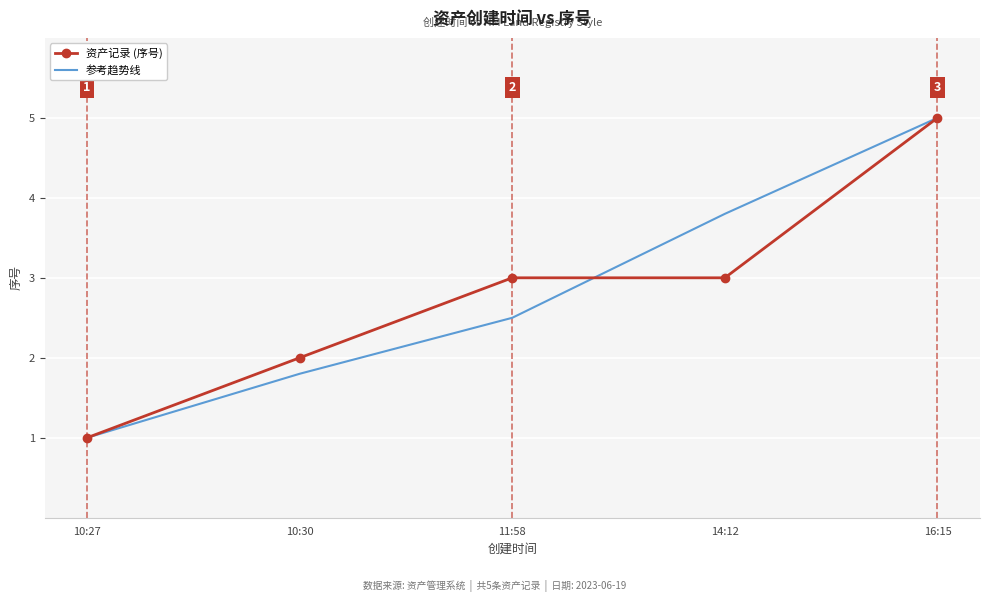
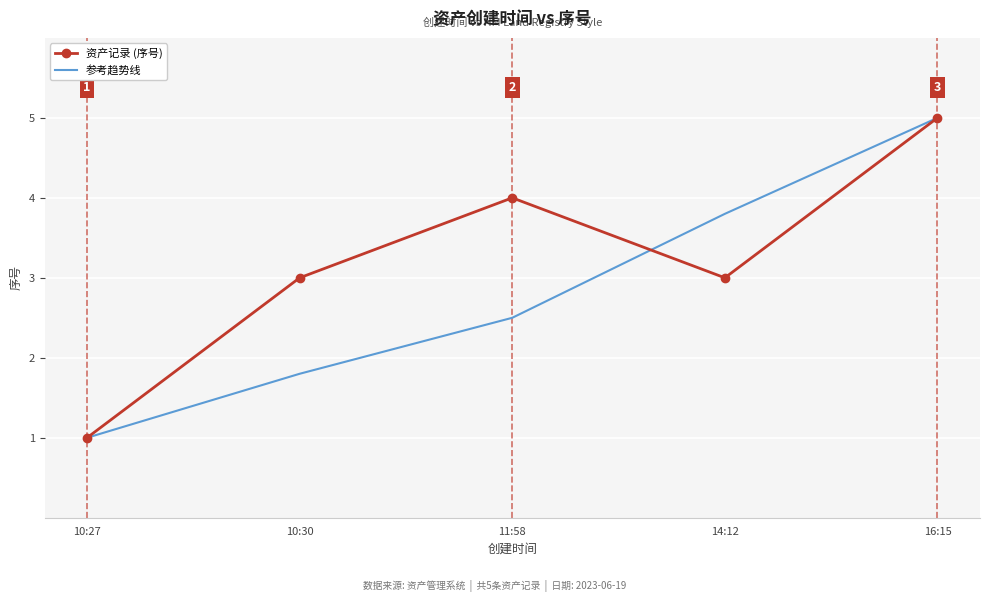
  {
    "资产记录 (序号)": {
-     "10:30": 2,
-     "11:58": 3,
+     "10:30": 3,
+     "11:58": 4,
      "14:12": 3
    },
    "参考趋势线": {
      "10:30": 1.8,
      "11:58": 2.5,
      "14:12": 3.8
    }
  }
